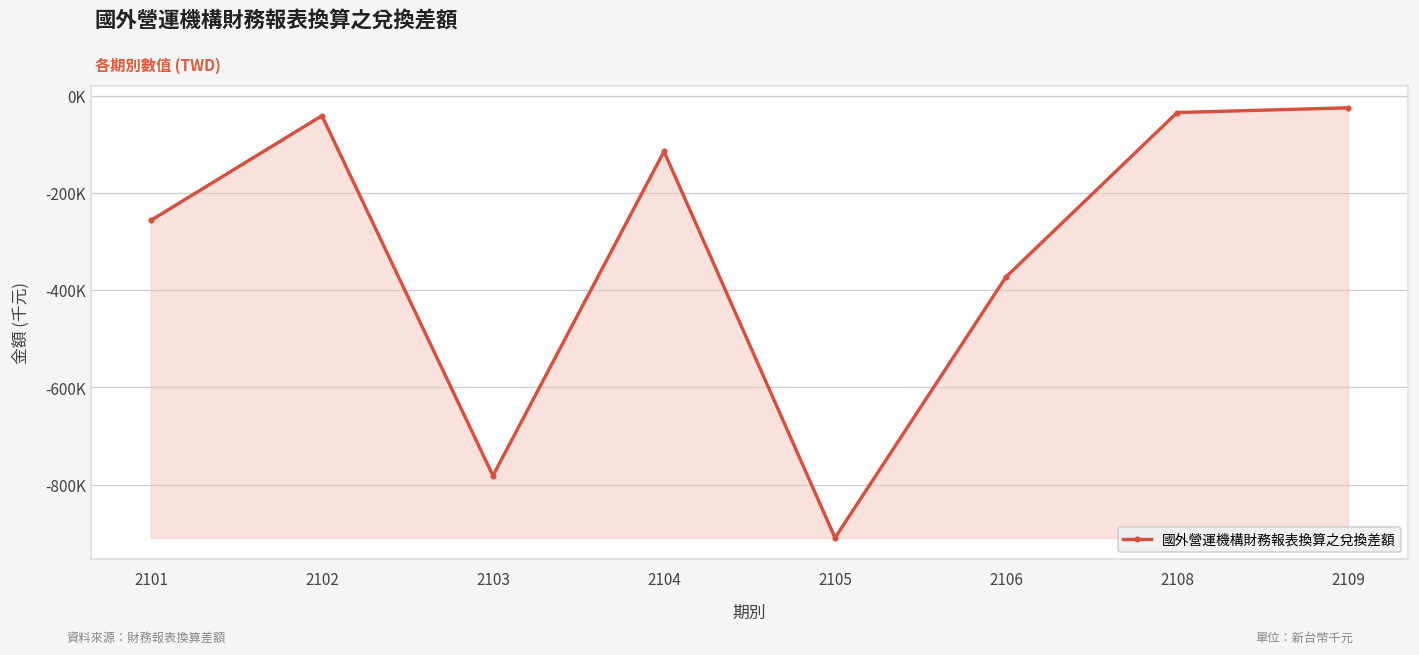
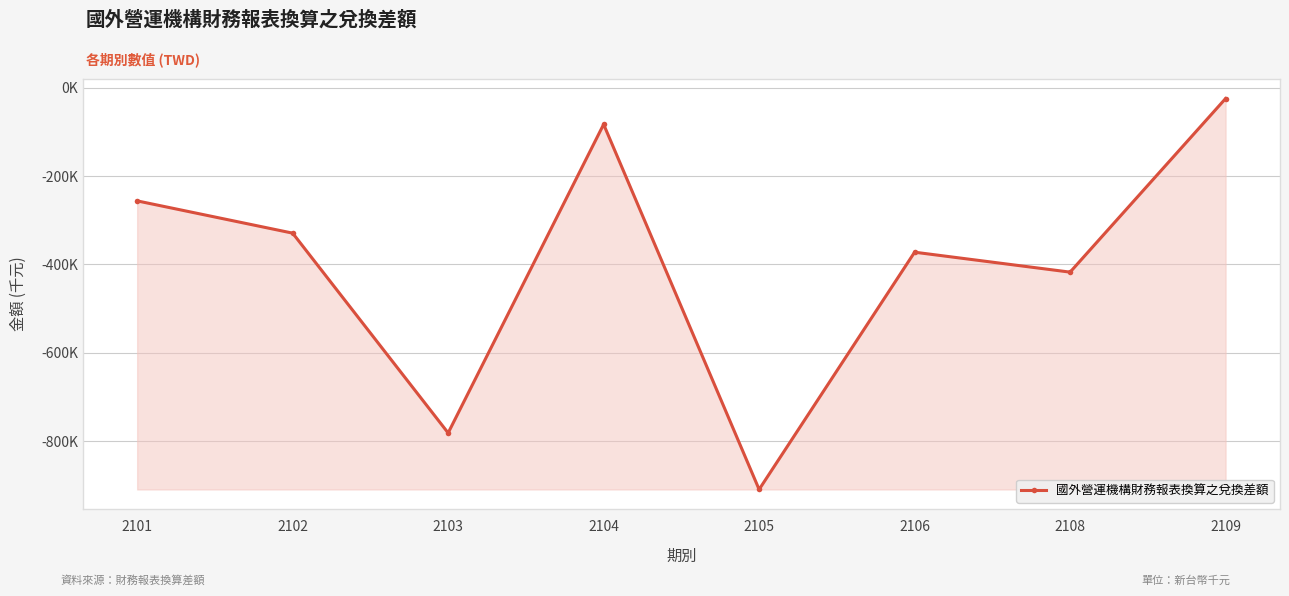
  {
    "2101": -260000,
-   "2102": -40000,
+   "2102": -330000,
    "2103": -780000,
-   "2104": -110000,
+   "2104": -80000,
    "2105": -910000,
    "2106": -370000,
-   "2108": -30000,
+   "2108": -420000,
    "2109": -20000
  }
